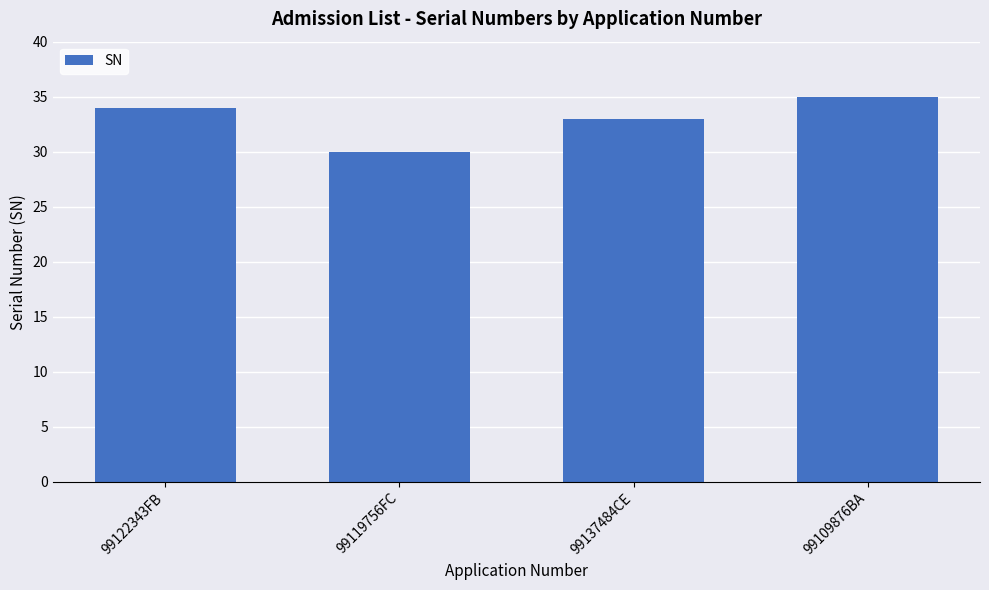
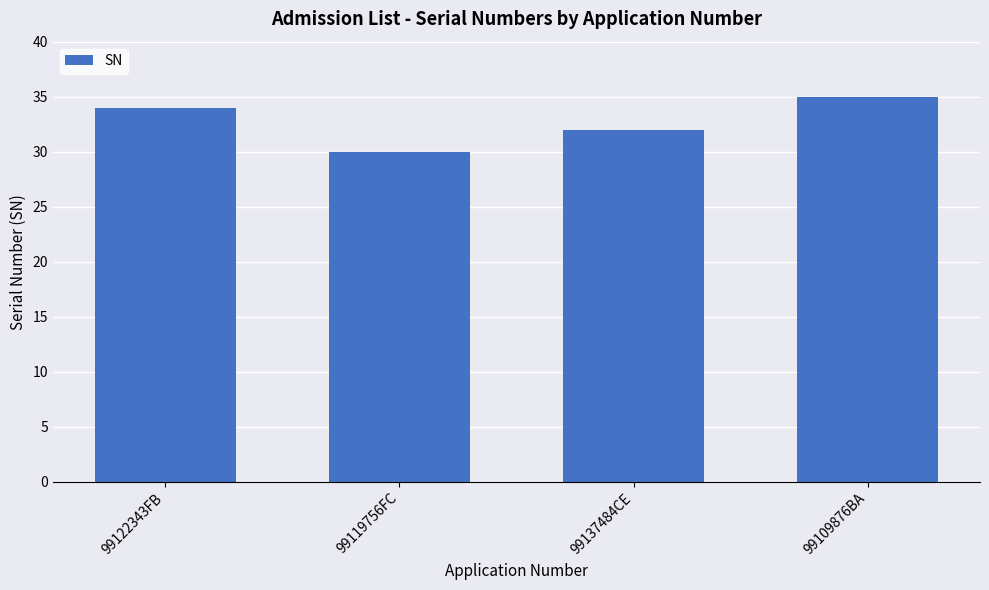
  {
    "99122343FB": 34,
    "99119756FC": 30,
-   "99137484CE": 33,
+   "99137484CE": 32,
    "99109876BA": 35
  }
